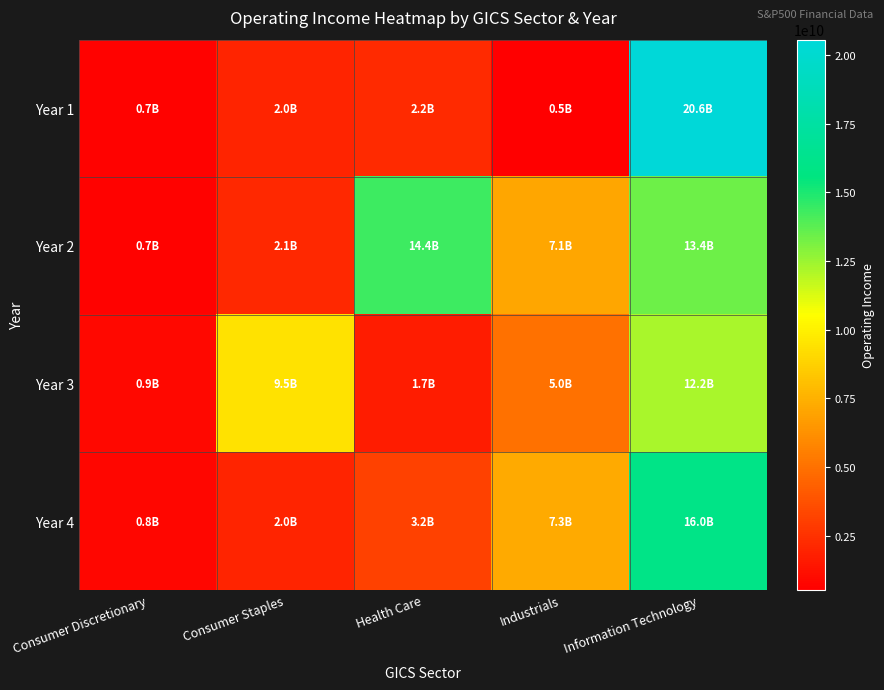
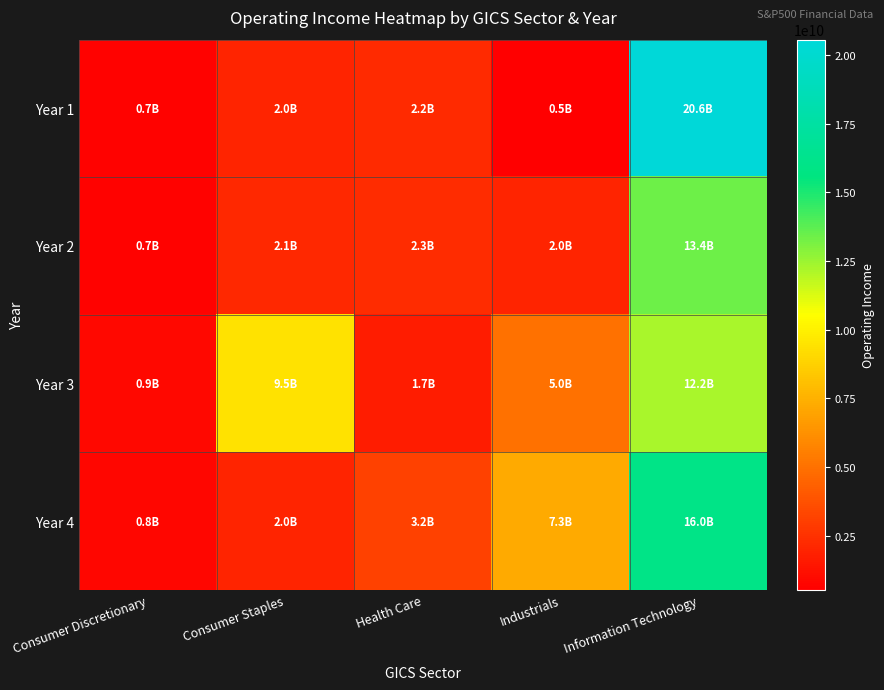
  {
    "Year 1": {
      "Consumer Discretionary": "0.7B",
      "Consumer Staples": "2.0B",
      "Health Care": "2.2B",
      "Industrials": "0.5B",
      "Information Technology": "20.6B"
    },
    "Year 2": {
      "Consumer Discretionary": "0.7B",
      "Consumer Staples": "2.1B",
-     "Health Care": "14.4B",
-     "Industrials": "7.1B",
+     "Health Care": "2.3B",
+     "Industrials": "2.0B",
      "Information Technology": "13.4B"
    },
    "Year 3": {
      "Consumer Discretionary": "0.9B",
      "Consumer Staples": "9.5B",
      "Health Care": "1.7B",
      "Industrials": "5.0B",
      "Information Technology": "12.2B"
    },
    "Year 4": {
      "Consumer Discretionary": "0.8B",
      "Consumer Staples": "2.0B",
      "Health Care": "3.2B",
      "Industrials": "7.3B",
      "Information Technology": "16.0B"
    }
  }
